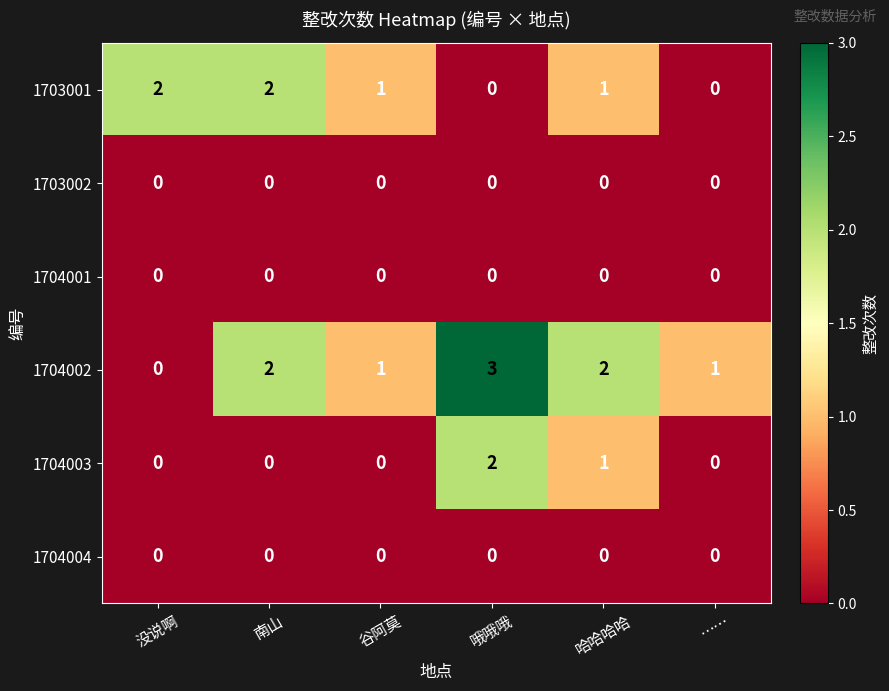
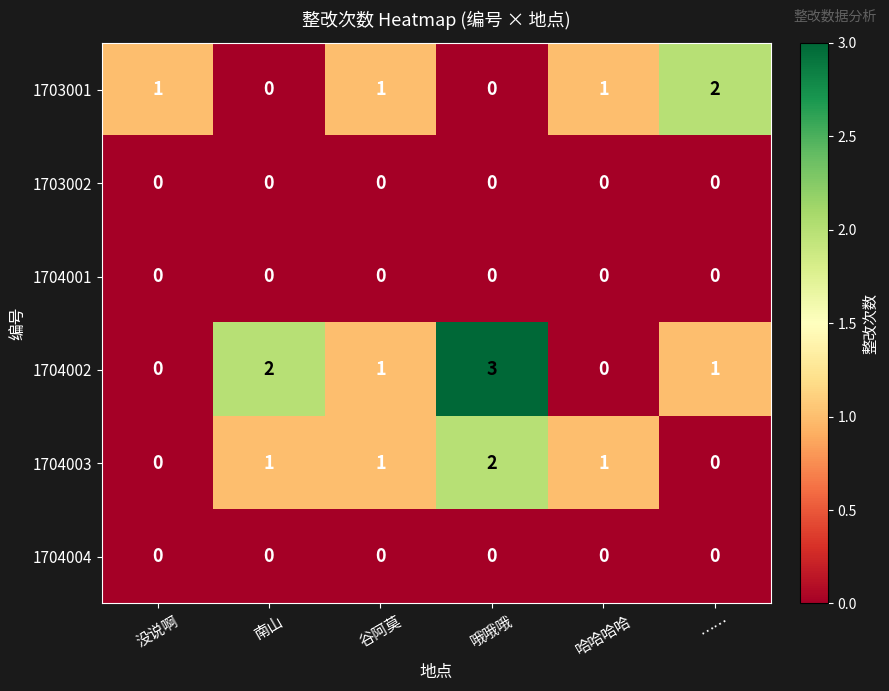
  {
    "1703001": {
-     "没说啊": 2,
-     "南山": 2,
+     "没说啊": 1,
+     "南山": 0,
      "谷阿莫": 1,
      "哦哦哦": 0,
      "哈哈哈哈": 1,
-     "……": 0
+     "……": 2
    },
    "1703002": {
      "没说啊": 0,
      "南山": 0,
      "谷阿莫": 0,
      "哦哦哦": 0,
      "哈哈哈哈": 0,
      "……": 0
    },
    "1704001": {
      "没说啊": 0,
      "南山": 0,
      "谷阿莫": 0,
      "哦哦哦": 0,
      "哈哈哈哈": 0,
      "……": 0
    },
    "1704002": {
      "没说啊": 0,
      "南山": 2,
      "谷阿莫": 1,
      "哦哦哦": 3,
-     "哈哈哈哈": 2,
+     "哈哈哈哈": 0,
      "……": 1
    },
    "1704003": {
      "没说啊": 0,
-     "南山": 0,
-     "谷阿莫": 0,
+     "南山": 1,
+     "谷阿莫": 1,
      "哦哦哦": 2,
      "哈哈哈哈": 1,
      "……": 0
    },
    "1704004": {
      "没说啊": 0,
      "南山": 0,
      "谷阿莫": 0,
      "哦哦哦": 0,
      "哈哈哈哈": 0,
      "……": 0
    }
  }
